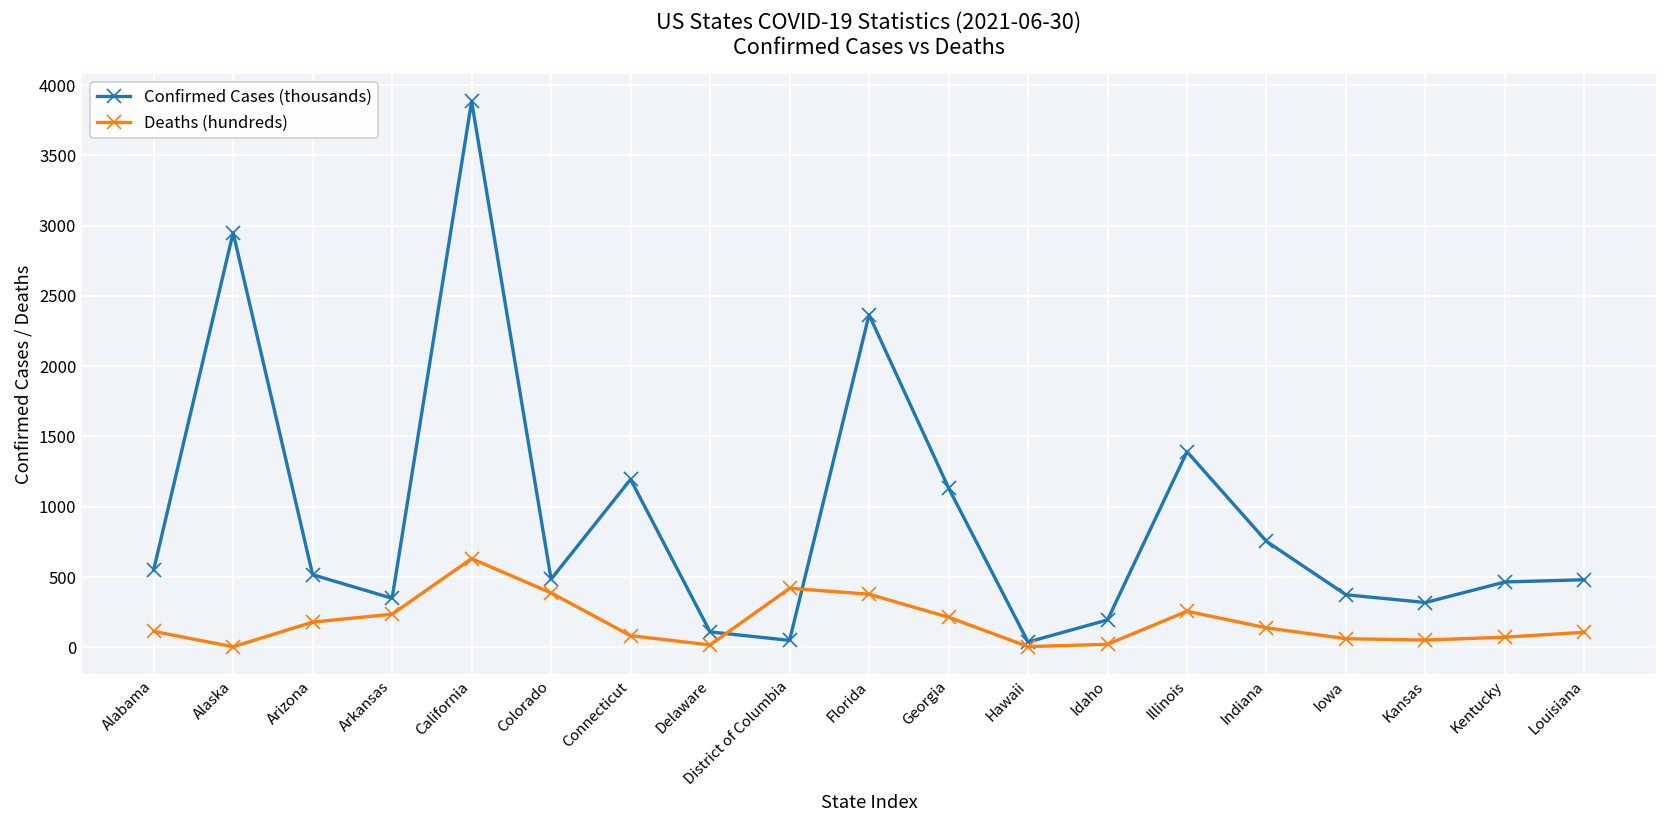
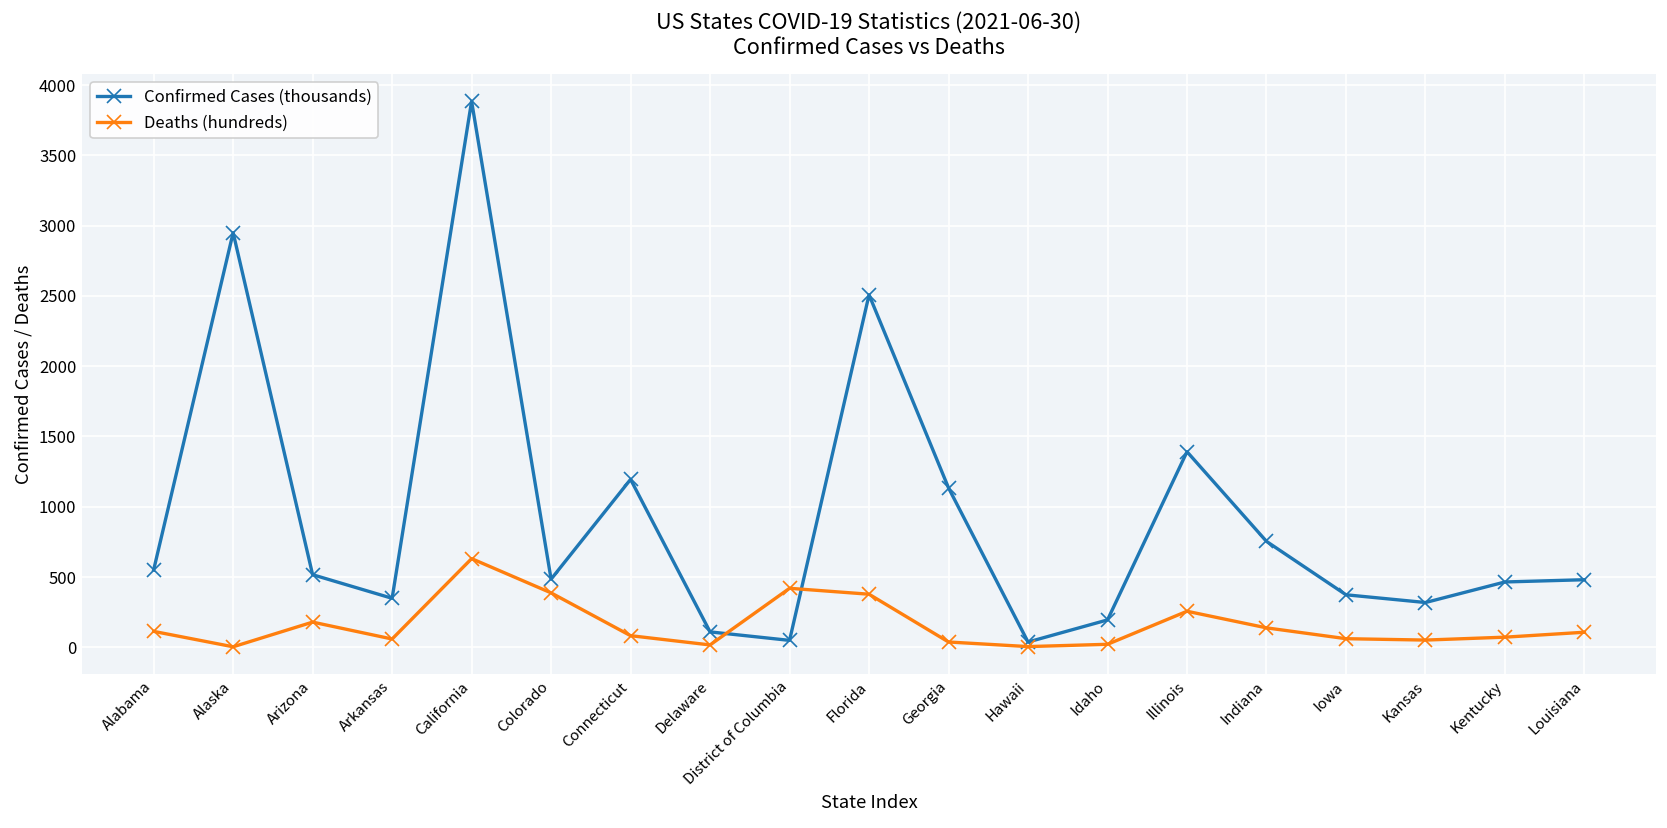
  {
    "Confirmed Cases (thousands)": {
      "Alabama": 550,
      "Alaska": 2950,
      "Arizona": 520,
      "Arkansas": 350,
      "California": 3880,
      "Colorado": 480,
      "Connecticut": 1190,
      "Delaware": 110,
      "District of Columbia": 50,
-     "Florida": 2370,
+     "Florida": 2510,
      "Georgia": 1130,
      "Hawaii": 40,
      "Idaho": 190,
      "Illinois": 1390,
      "Indiana": 750,
      "Iowa": 370,
      "Kansas": 320,
      "Kentucky": 460,
      "Louisiana": 480
    },
    "Deaths (hundreds)": {
      "Alabama": 110,
      "Alaska": 0,
      "Arizona": 180,
-     "Arkansas": 240,
+     "Arkansas": 60,
      "California": 630,
      "Colorado": 390,
      "Connecticut": 80,
      "Delaware": 20,
      "District of Columbia": 420,
      "Florida": 380,
-     "Georgia": 210,
+     "Georgia": 40,
      "Hawaii": 10,
      "Idaho": 20,
      "Illinois": 260,
      "Indiana": 140,
      "Iowa": 60,
      "Kansas": 50,
      "Kentucky": 70,
      "Louisiana": 110
    }
  }
